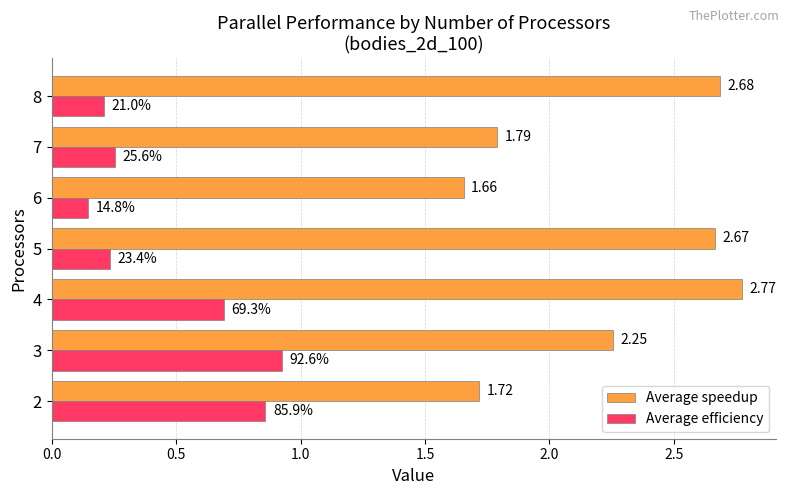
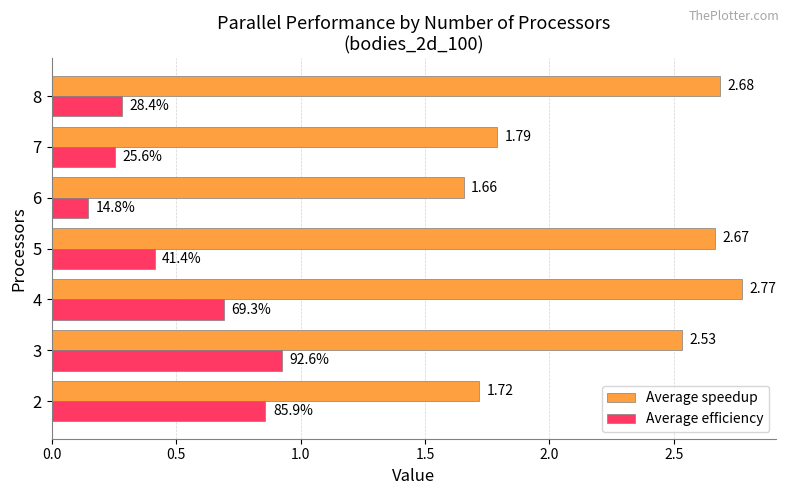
  {
    "Average speedup": {
      "8": "2.68",
      "7": "1.79",
      "6": "1.66",
      "5": "2.67",
      "4": "2.77",
-     "3": "2.25",
+     "3": "2.53",
      "2": "1.72"
    },
    "Average efficiency": {
-     "8": "21.0%",
+     "8": "28.4%",
      "7": "25.6%",
      "6": "14.8%",
-     "5": "23.4%",
+     "5": "41.4%",
      "4": "69.3%",
      "3": "92.6%",
      "2": "85.9%"
    }
  }
